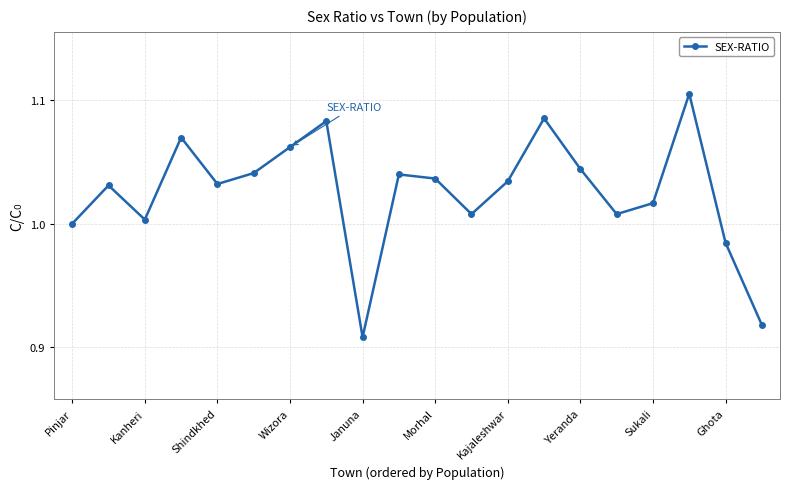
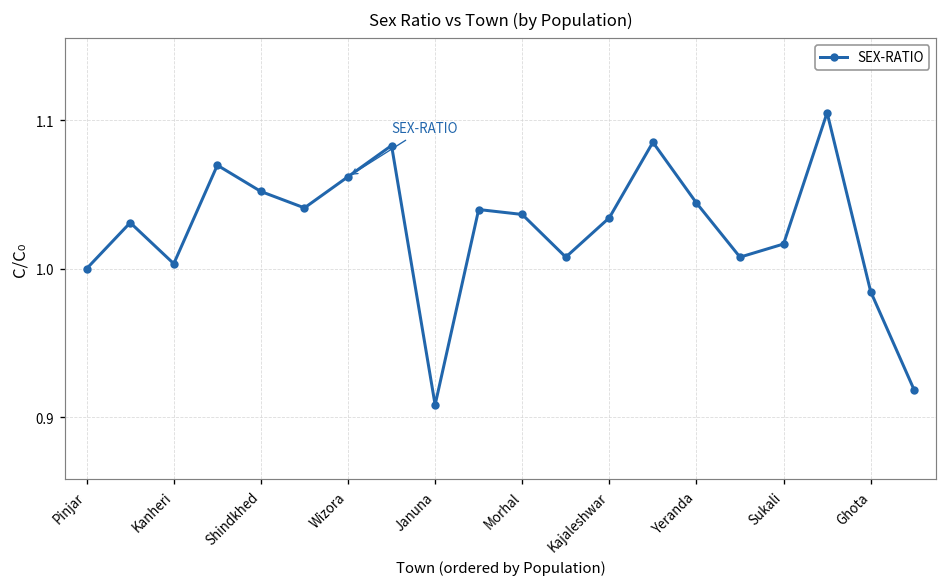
  {
    "Pinjar": 1.000,
    "Kanheri": 1.003,
-   "Shindkhed": 1.032,
+   "Shindkhed": 1.052,
    "Wizora": 1.062,
    "Januna": 0.908,
    "Morhal": 1.036,
    "Kajaleshwar": 1.034,
    "Yeranda": 1.044,
    "Sukali": 1.017,
    "Ghota": 0.985
  }
